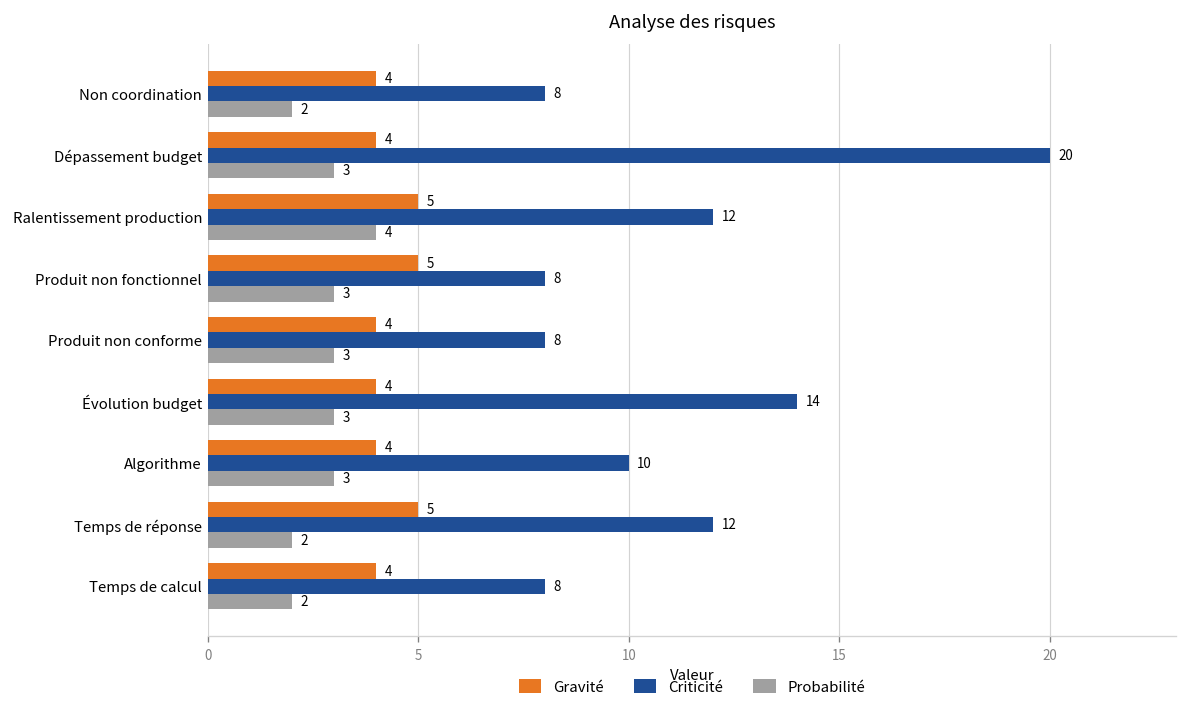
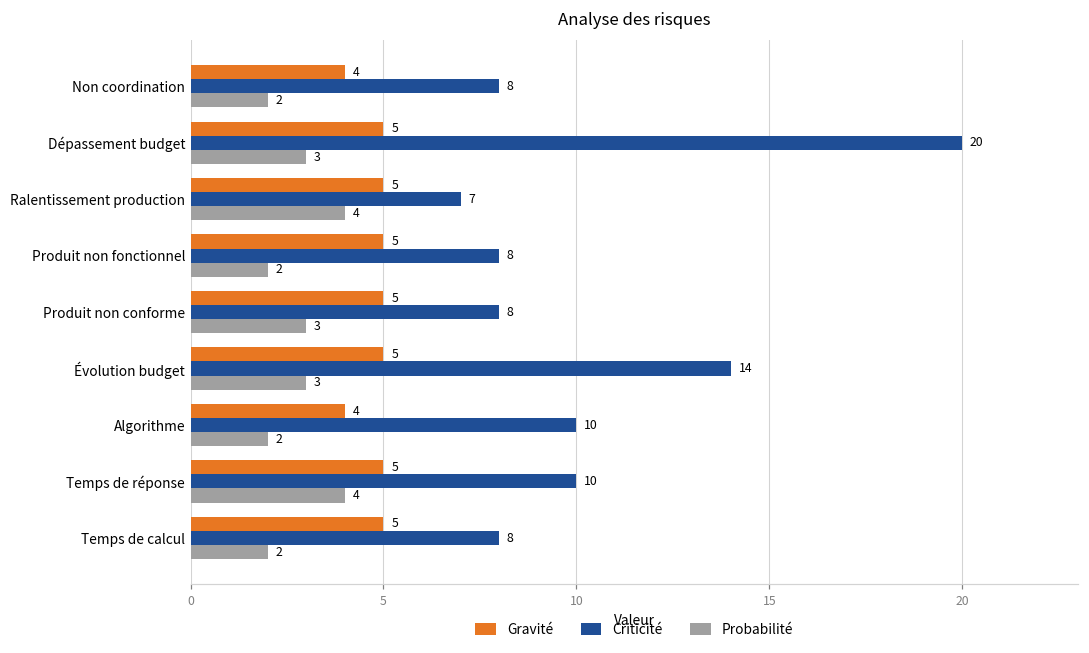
  {
    "Gravité": {
      "Non coordination": 4,
-     "Dépassement budget": 4,
+     "Dépassement budget": 5,
      "Ralentissement production": 5,
      "Produit non fonctionnel": 5,
-     "Produit non conforme": 4,
-     "Évolution budget": 4,
+     "Produit non conforme": 5,
+     "Évolution budget": 5,
      "Algorithme": 4,
      "Temps de réponse": 5,
-     "Temps de calcul": 4
+     "Temps de calcul": 5
    },
    "Criticité": {
      "Non coordination": 8,
      "Dépassement budget": 20,
-     "Ralentissement production": 12,
+     "Ralentissement production": 7,
      "Produit non fonctionnel": 8,
      "Produit non conforme": 8,
      "Évolution budget": 14,
      "Algorithme": 10,
-     "Temps de réponse": 12,
+     "Temps de réponse": 10,
      "Temps de calcul": 8
    },
    "Probabilité": {
      "Non coordination": 2,
      "Dépassement budget": 3,
      "Ralentissement production": 4,
-     "Produit non fonctionnel": 3,
+     "Produit non fonctionnel": 2,
      "Produit non conforme": 3,
      "Évolution budget": 3,
-     "Algorithme": 3,
-     "Temps de réponse": 2,
+     "Algorithme": 2,
+     "Temps de réponse": 4,
      "Temps de calcul": 2
    }
  }
